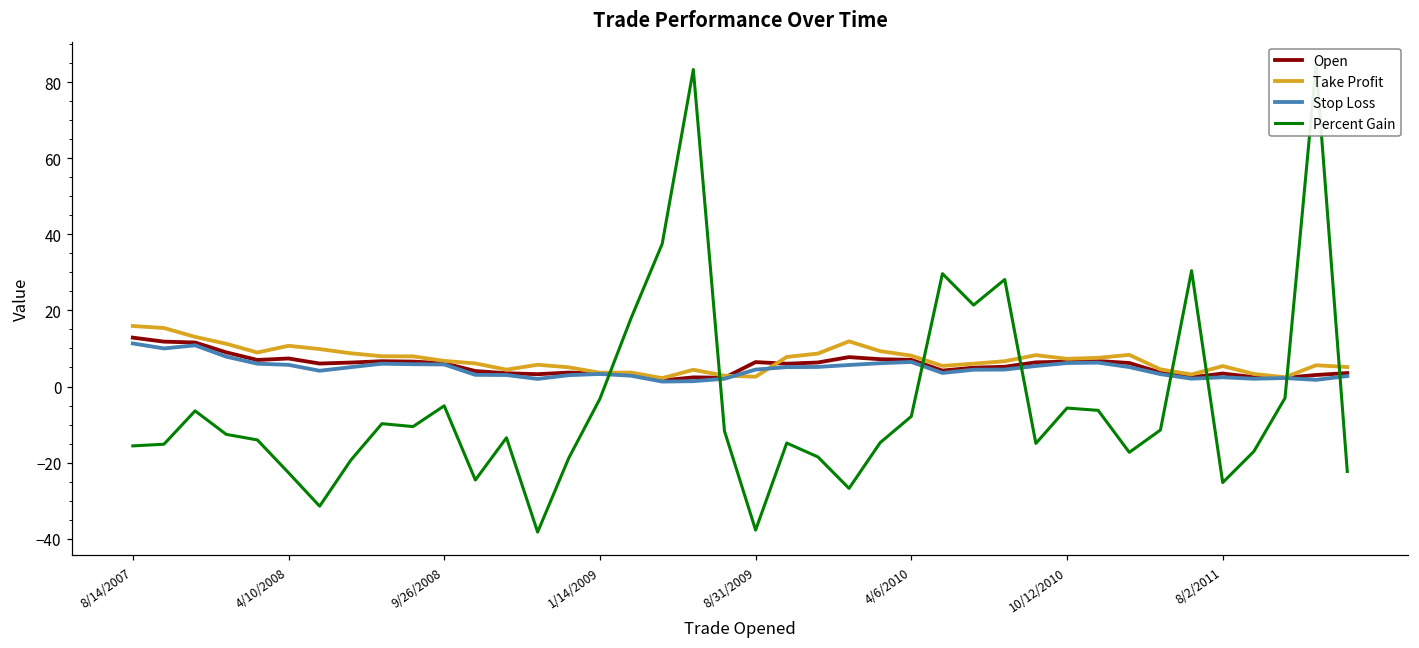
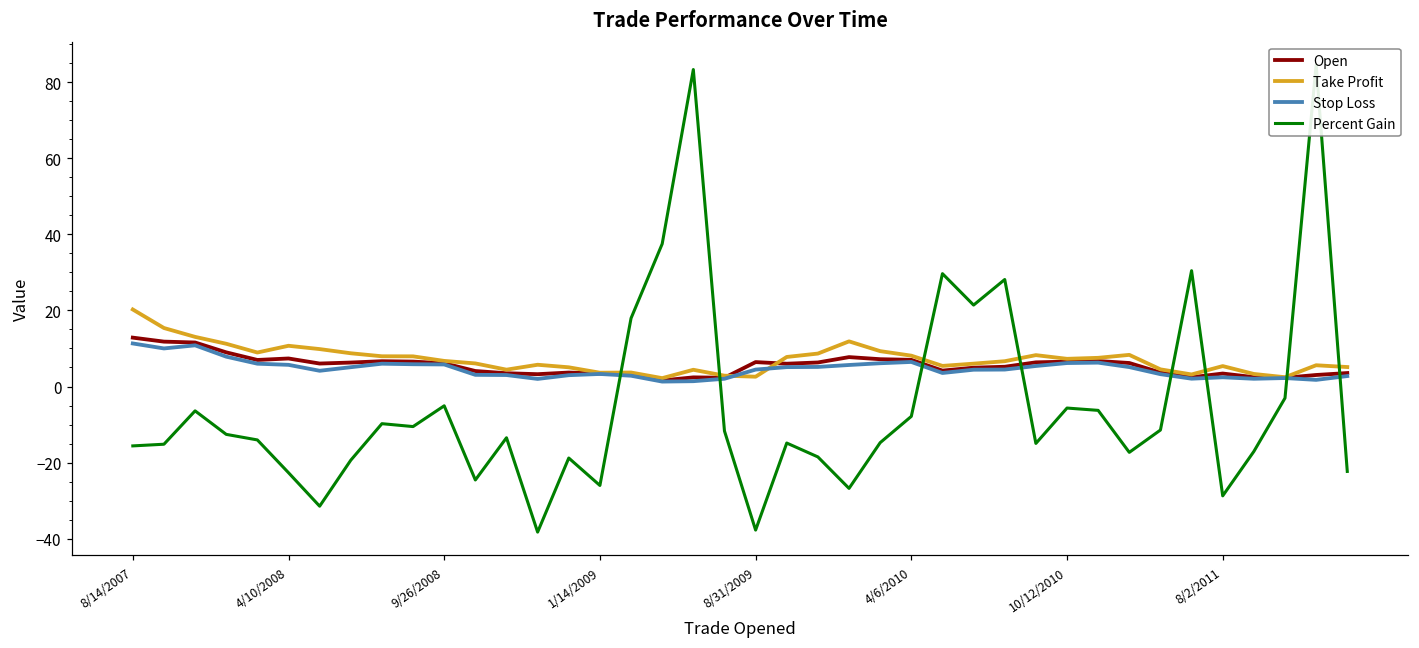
  {
    "Open": {
      "8/14/2007": 13,
      "4/10/2008": 7,
      "8/31/2009": 6,
      "8/2/2011": 3
    },
    "Take Profit": {
-     "8/14/2007": 16,
+     "8/14/2007": 20,
      "4/10/2008": 11,
      "8/31/2009": 3,
      "4/6/2010": 8,
      "10/12/2010": 7,
      "8/2/2011": 5
    },
    "Stop Loss": {
      "8/14/2007": 11,
      "4/10/2008": 6,
      "8/31/2009": 4,
      "8/2/2011": 2
    },
    "Percent Gain": {
      "8/14/2007": -16,
      "4/10/2008": -23,
      "9/26/2008": -5,
-     "1/14/2009": -3,
+     "1/14/2009": -26,
      "8/31/2009": -38,
      "4/6/2010": -8,
      "10/12/2010": -6,
-     "8/2/2011": -25
+     "8/2/2011": -29
    }
  }
